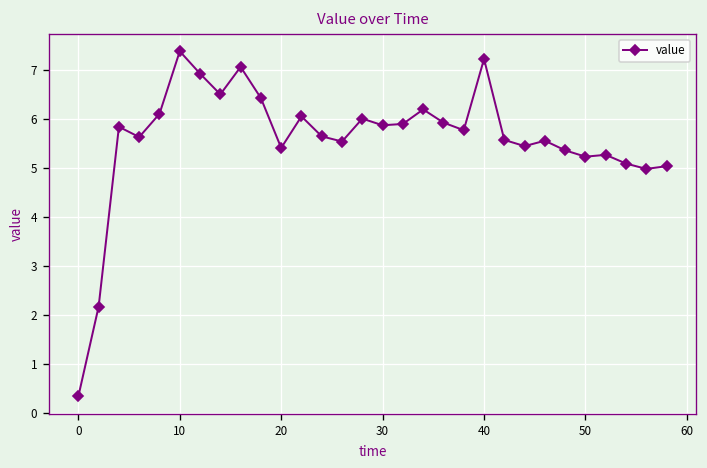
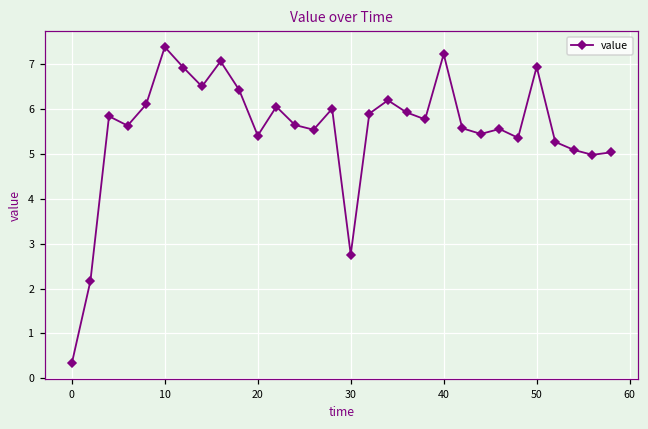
  {
    "0": 0.3,
    "10": 7.4,
    "20": 5.4,
-   "30": 5.9,
+   "30": 2.8,
    "40": 7.2,
-   "50": 5.2
+   "50": 6.9
  }
